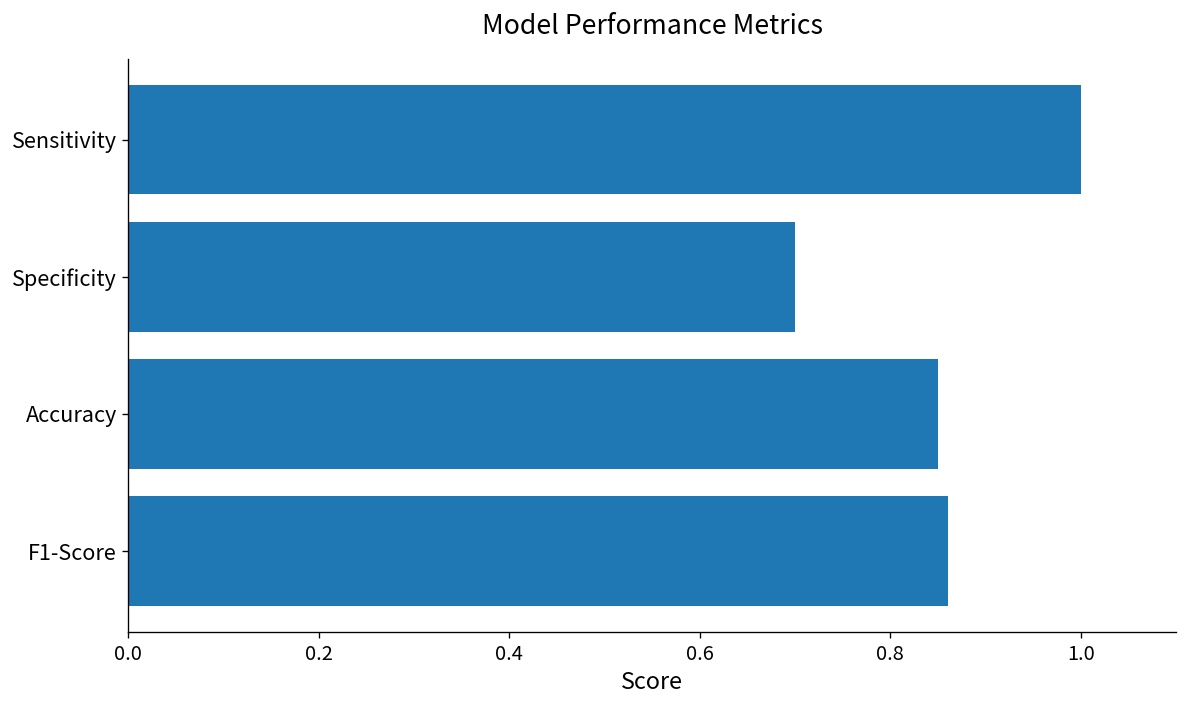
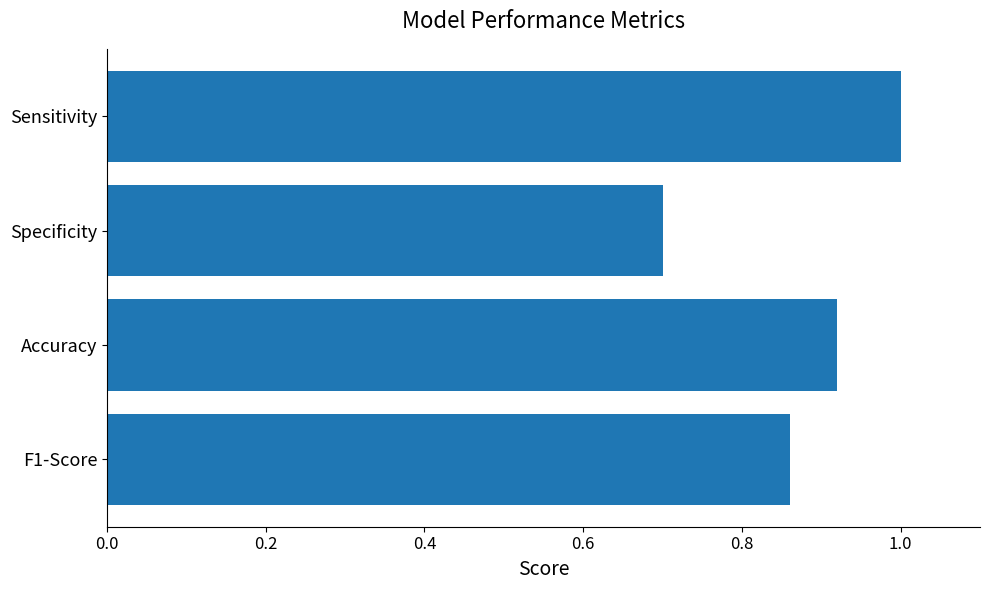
  {
    "Sensitivity": 1.00,
    "Specificity": 0.70,
-   "Accuracy": 0.85,
+   "Accuracy": 0.92,
    "F1-Score": 0.86
  }
